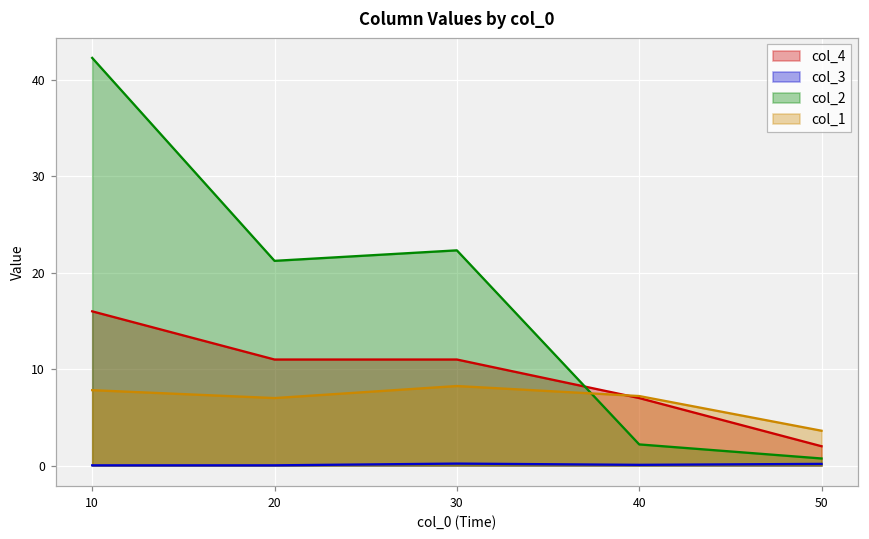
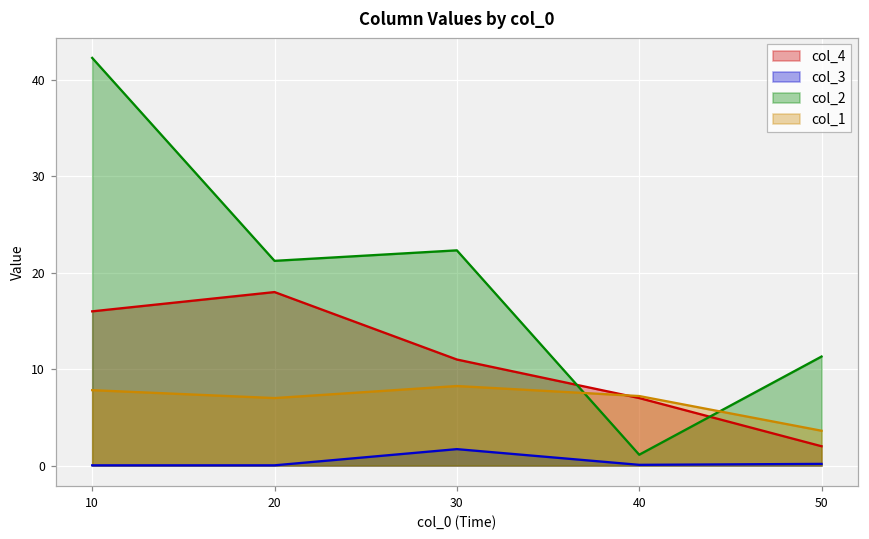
  {
    "col_4": {
      "10": 16,
-     "20": 11,
+     "20": 18,
      "30": 11,
      "50": 2
    },
    "col_3": {
      "10": 0,
      "20": 0,
-     "30": 0,
+     "30": 2,
      "40": 0,
      "50": 0
    },
    "col_2": {
      "10": 42,
      "20": 21,
      "30": 22,
-     "40": 2,
-     "50": 1
+     "40": 1,
+     "50": 11
    },
    "col_1": {
      "10": 8,
      "20": 7,
      "30": 8,
      "50": 4
    }
  }
